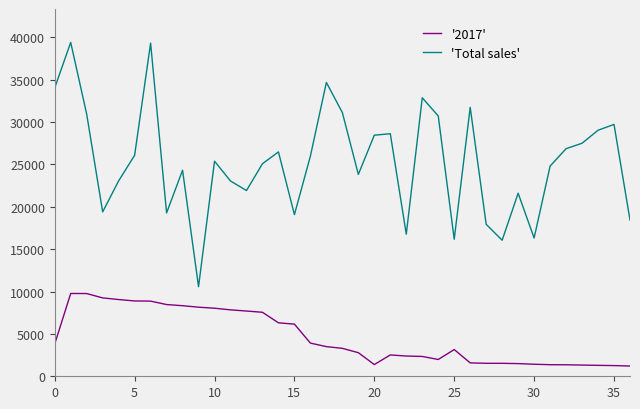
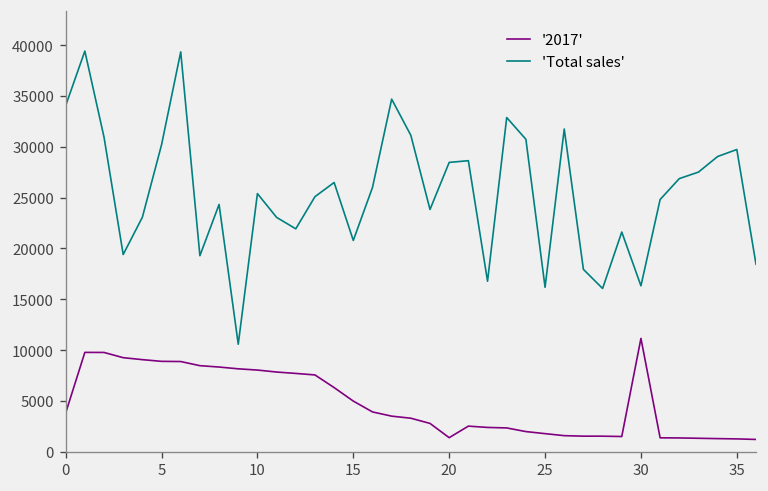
  {
    "'2017'": {
      "0": 4000,
      "5": 9000,
      "10": 8000,
-     "15": 6000,
+     "15": 5000,
      "20": 1000,
-     "25": 3000,
-     "30": 1000,
+     "25": 2000,
+     "30": 11000,
      "35": 1000
    },
    "'Total sales'": {
      "0": 34000,
-     "5": 26000,
+     "5": 30000,
      "10": 25000,
-     "15": 19000,
+     "15": 21000,
      "20": 28000,
      "25": 16000,
      "30": 16000,
      "35": 30000
    }
  }
